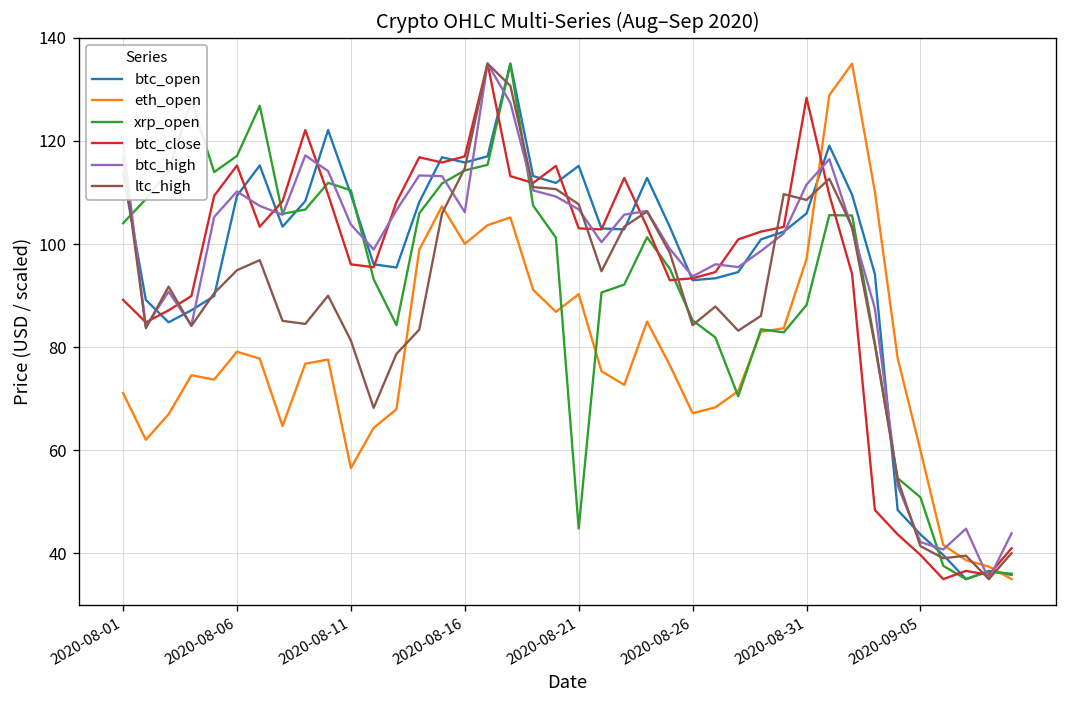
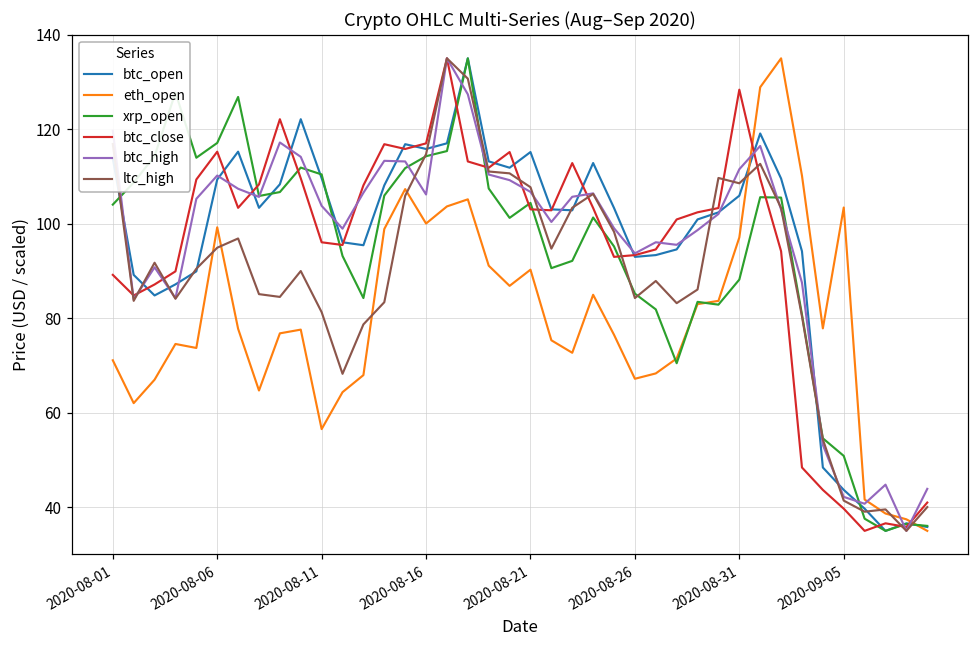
  {
    "btc_open": {
      "2020-08-06": 109,
      "2020-08-11": 110,
      "2020-08-16": 116,
      "2020-08-21": 115,
      "2020-08-31": 106,
      "2020-09-05": 44
    },
    "eth_open": {
      "2020-08-01": 71,
-     "2020-08-06": 79,
+     "2020-08-06": 99,
      "2020-08-11": 57,
      "2020-08-16": 100,
      "2020-08-21": 90,
      "2020-08-26": 67,
      "2020-08-31": 97,
-     "2020-09-05": 60
+     "2020-09-05": 103
    },
    "xrp_open": {
      "2020-08-01": 104,
      "2020-08-06": 117,
      "2020-08-11": 110,
-     "2020-08-21": 45,
+     "2020-08-21": 104,
      "2020-08-26": 85,
      "2020-08-31": 88,
      "2020-09-05": 51
    },
    "btc_close": {
      "2020-08-01": 89,
      "2020-08-06": 115,
      "2020-08-11": 96,
      "2020-08-16": 117,
      "2020-08-21": 103,
      "2020-08-31": 128,
      "2020-09-05": 40
    },
    "btc_high": {
      "2020-08-06": 110,
      "2020-08-11": 104,
      "2020-08-16": 106,
      "2020-08-21": 107,
      "2020-08-31": 112,
      "2020-09-05": 42
    },
    "ltc_high": {
      "2020-08-06": 95,
      "2020-08-11": 81,
      "2020-08-21": 108,
      "2020-08-26": 84,
      "2020-08-31": 109,
      "2020-09-05": 41
    }
  }
